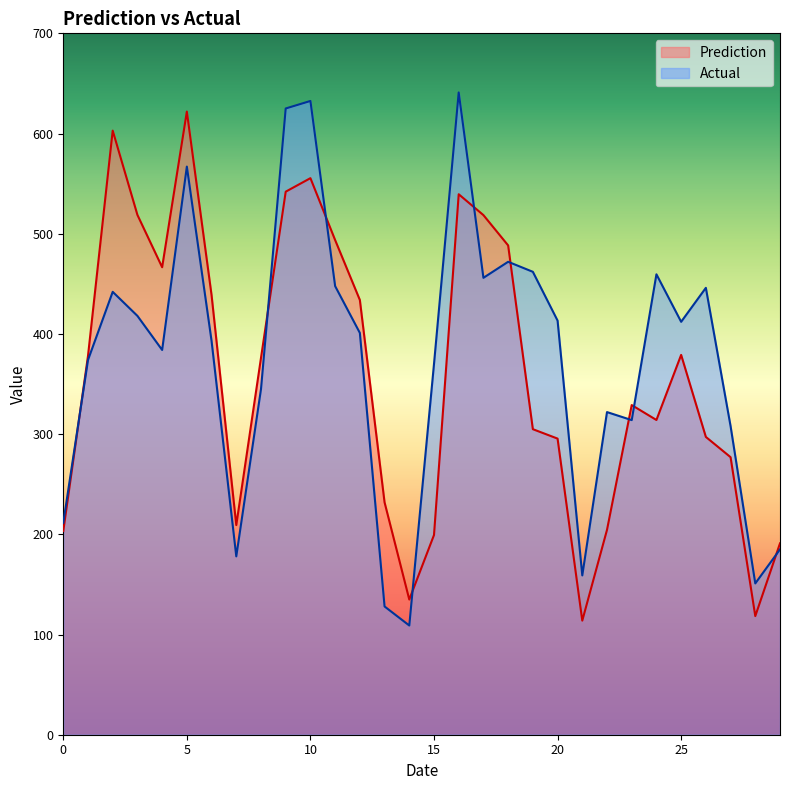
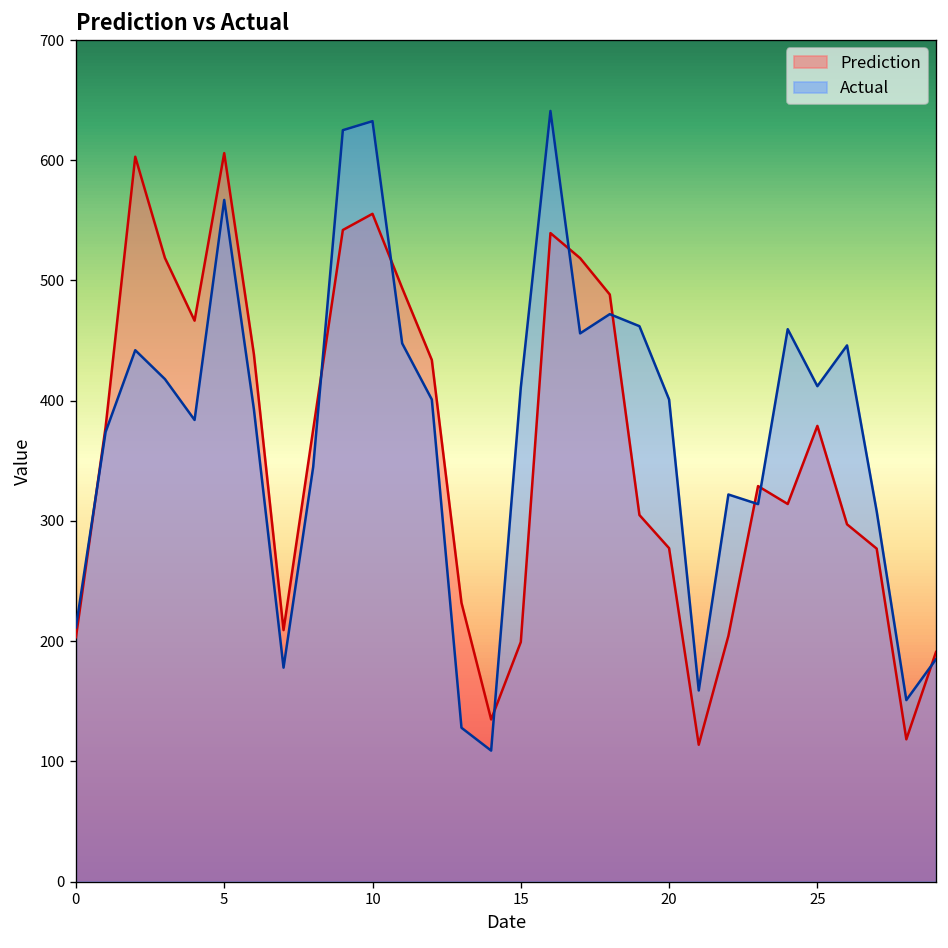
  {
    "Prediction": {
      "0": 203,
-     "5": 622,
+     "5": 606,
      "10": 555,
      "15": 199,
-     "20": 296,
+     "20": 277,
      "25": 379
    },
    "Actual": {
      "0": 212,
      "5": 567,
      "10": 633,
-     "15": 370,
-     "20": 413,
+     "15": 411,
+     "20": 401,
      "25": 412
    }
  }
